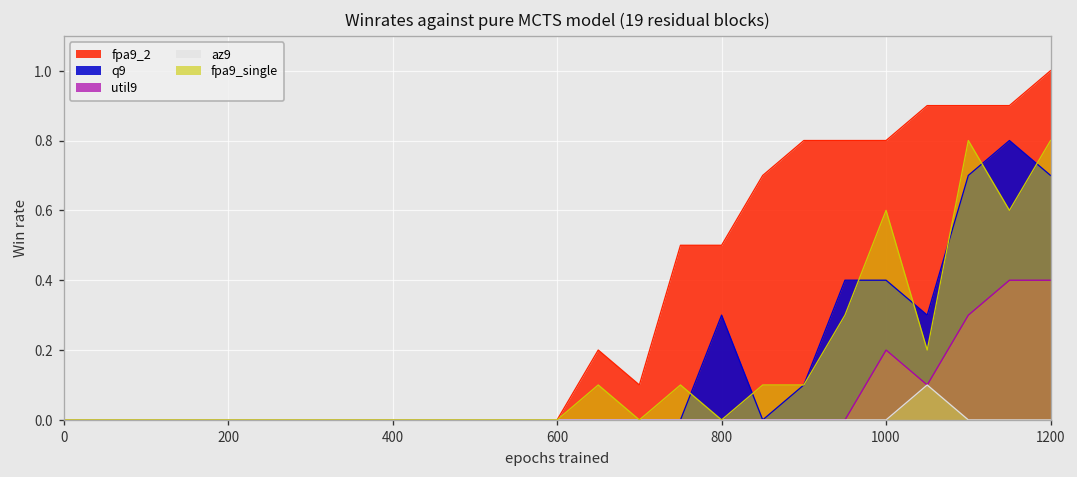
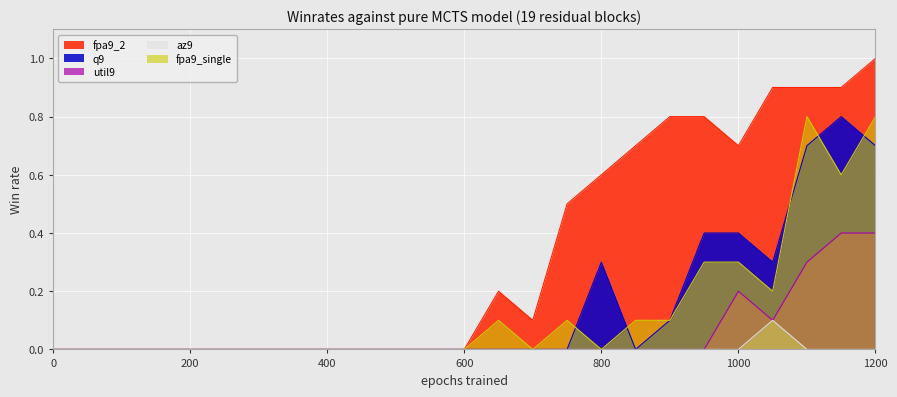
  {
    "fpa9_2": {
-     "800": 0.5,
-     "1000": 0.8,
+     "800": 0.6,
+     "1000": 0.7,
      "1200": 1.0
    },
    "q9": {
      "800": 0.3,
      "1000": 0.4,
      "1200": 0.7
    },
    "util9": {
      "1000": 0.2,
      "1200": 0.4
    },
    "az9": {
      "1000": 0.0,
      "1200": 0.0
    },
    "fpa9_single": {
-     "1000": 0.6,
+     "1000": 0.3,
      "1200": 0.8
    }
  }
